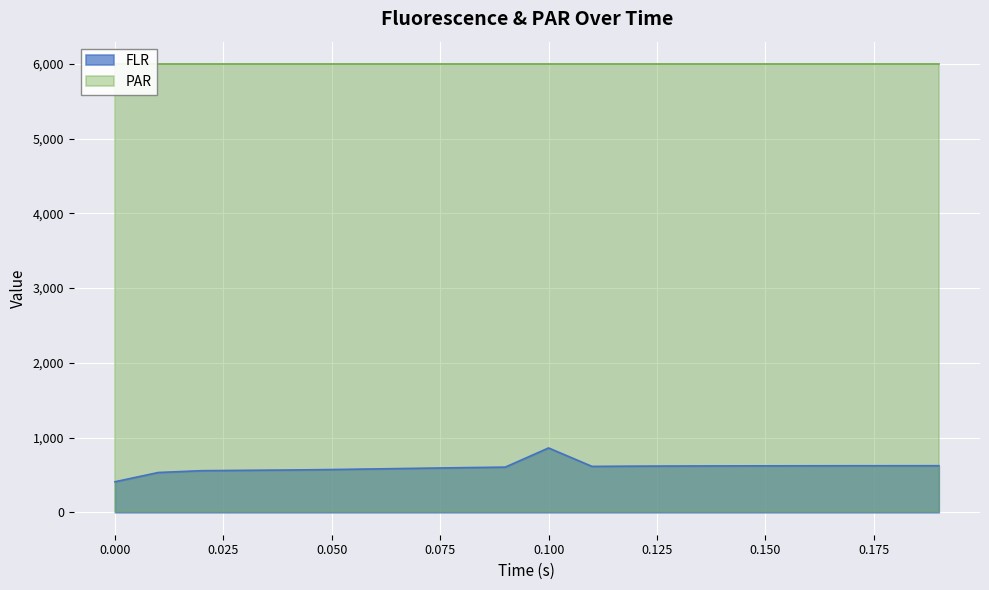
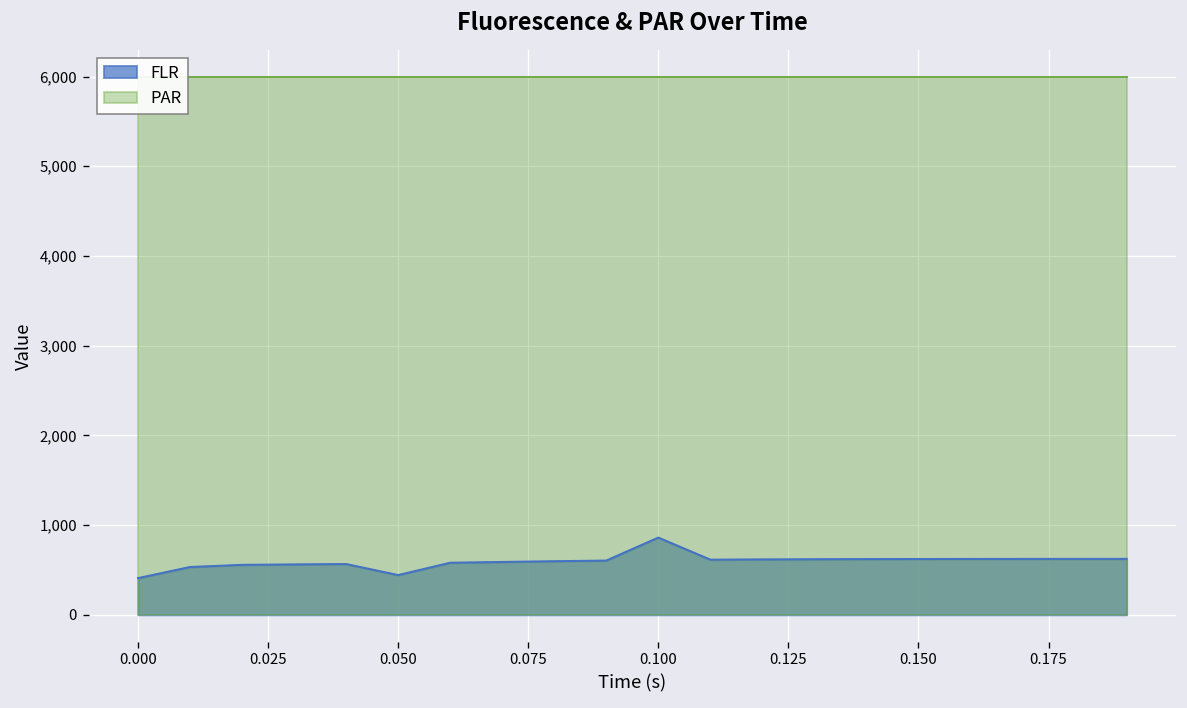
  {
    "FLR": {
      "0.000": "400",
-     "0.050": "600",
+     "0.050": "400",
      "0.100": "900",
      "0.150": "600"
    },
    "PAR": {
      "0.050": "6,000",
      "0.100": "6,000",
      "0.150": "6,000"
    }
  }
